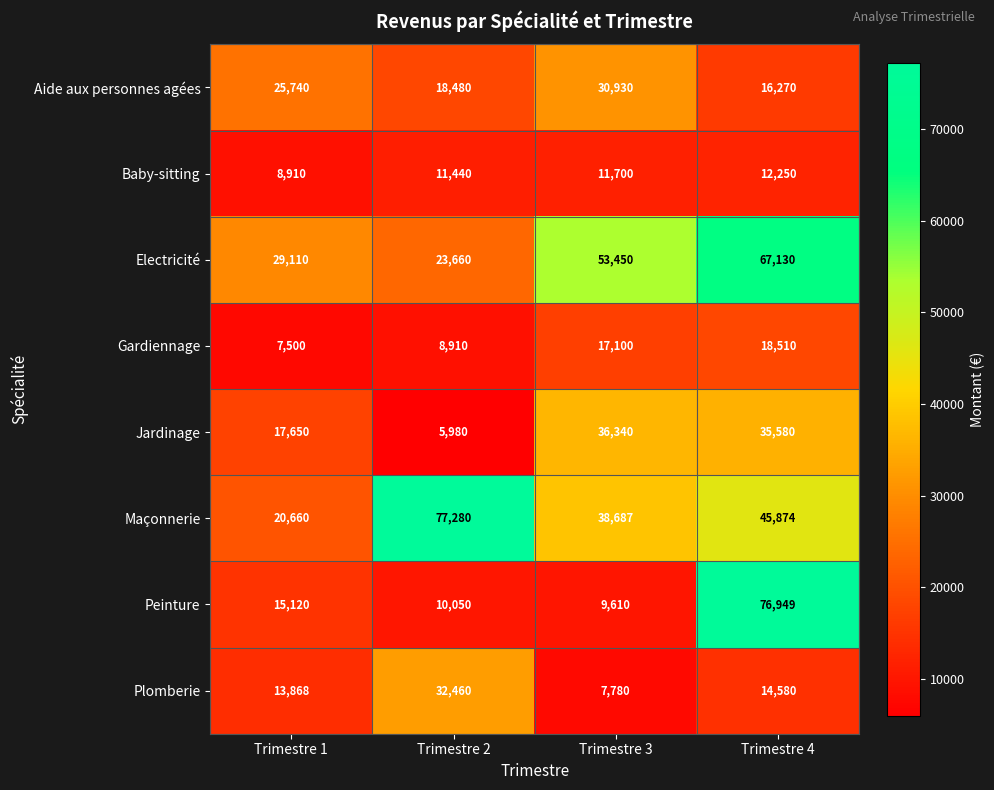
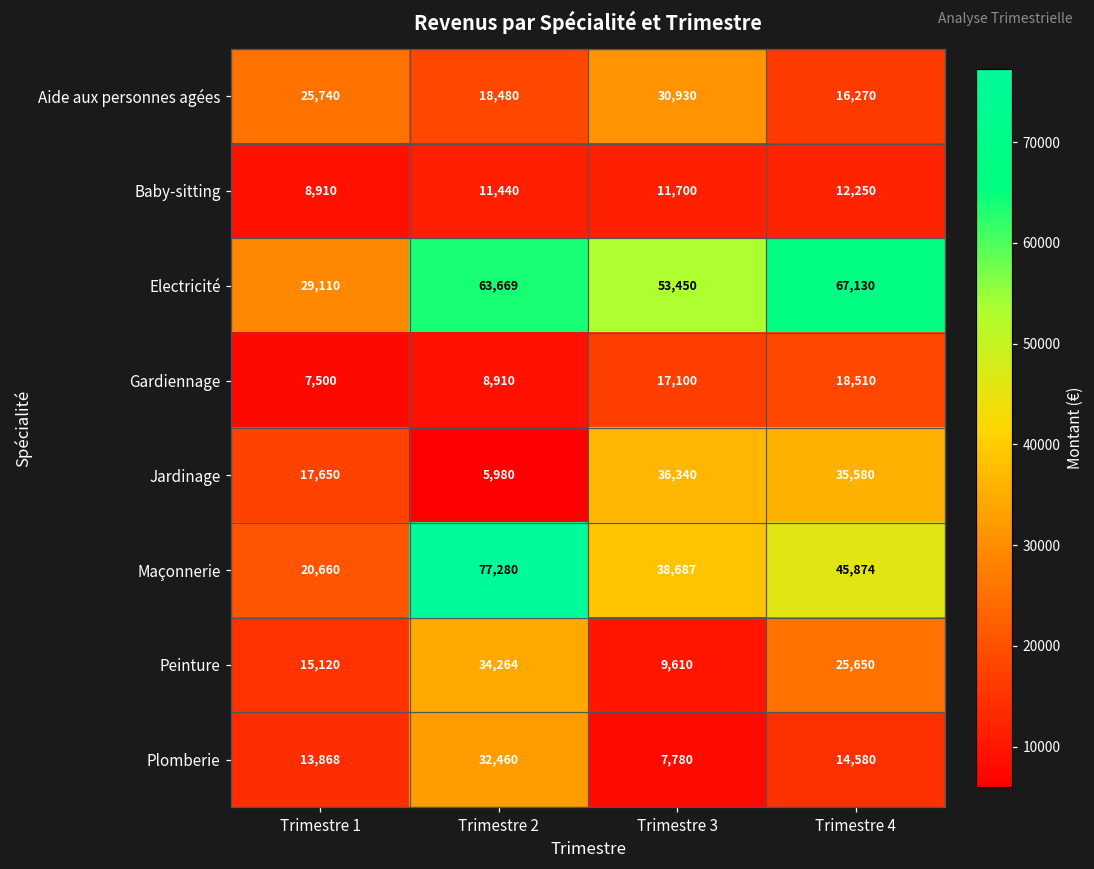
  {
    "Aide aux personnes agées": {
      "Trimestre 1": "25,740",
      "Trimestre 2": "18,480",
      "Trimestre 3": "30,930",
      "Trimestre 4": "16,270"
    },
    "Baby-sitting": {
      "Trimestre 1": "8,910",
      "Trimestre 2": "11,440",
      "Trimestre 3": "11,700",
      "Trimestre 4": "12,250"
    },
    "Electricité": {
      "Trimestre 1": "29,110",
-     "Trimestre 2": "23,660",
+     "Trimestre 2": "63,669",
      "Trimestre 3": "53,450",
      "Trimestre 4": "67,130"
    },
    "Gardiennage": {
      "Trimestre 1": "7,500",
      "Trimestre 2": "8,910",
      "Trimestre 3": "17,100",
      "Trimestre 4": "18,510"
    },
    "Jardinage": {
      "Trimestre 1": "17,650",
      "Trimestre 2": "5,980",
      "Trimestre 3": "36,340",
      "Trimestre 4": "35,580"
    },
    "Maçonnerie": {
      "Trimestre 1": "20,660",
      "Trimestre 2": "77,280",
      "Trimestre 3": "38,687",
      "Trimestre 4": "45,874"
    },
    "Peinture": {
      "Trimestre 1": "15,120",
-     "Trimestre 2": "10,050",
+     "Trimestre 2": "34,264",
      "Trimestre 3": "9,610",
-     "Trimestre 4": "76,949"
+     "Trimestre 4": "25,650"
    },
    "Plomberie": {
      "Trimestre 1": "13,868",
      "Trimestre 2": "32,460",
      "Trimestre 3": "7,780",
      "Trimestre 4": "14,580"
    }
  }
